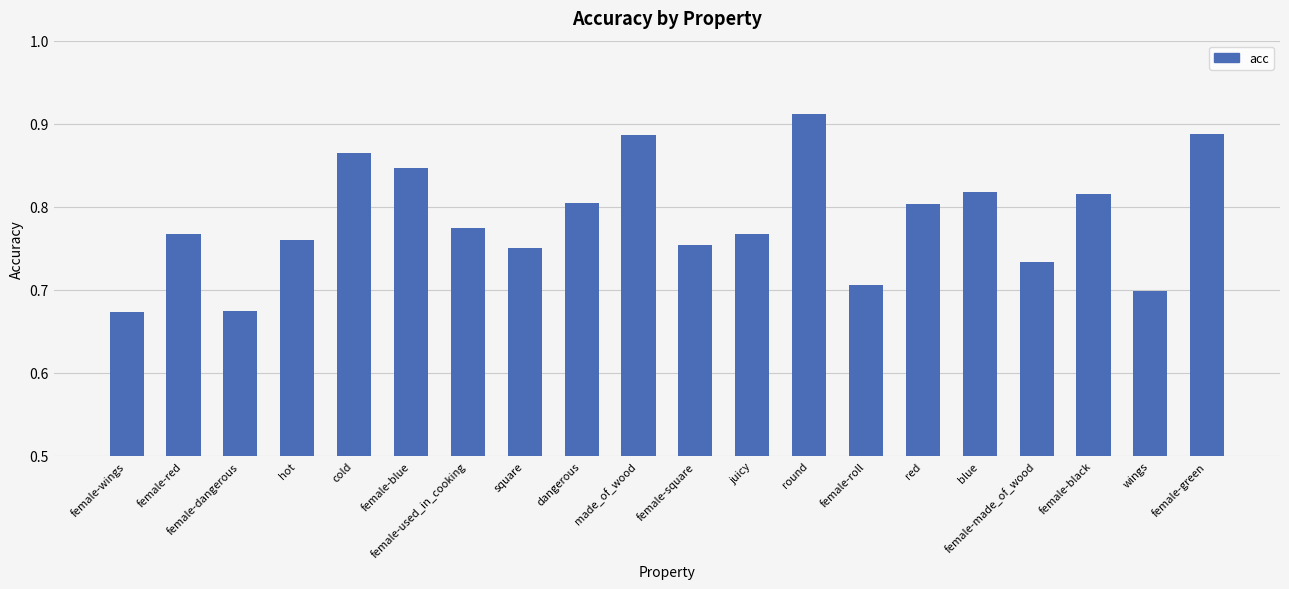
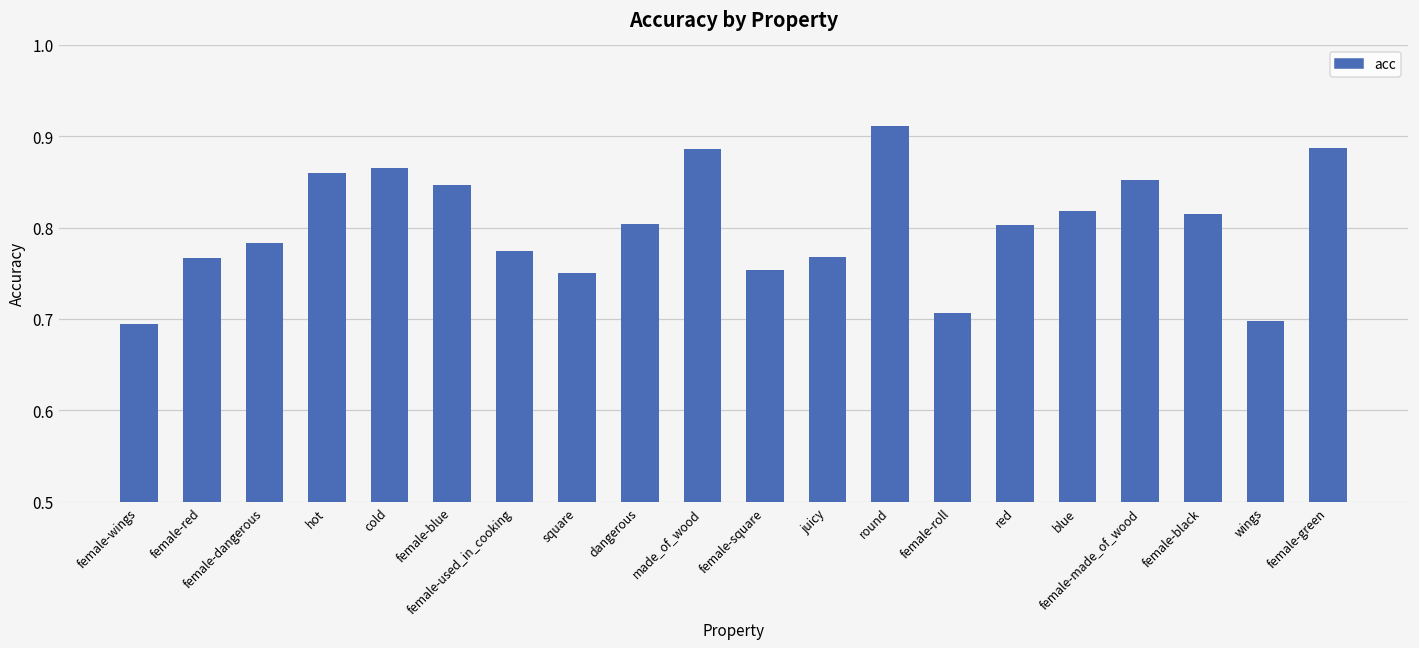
  {
-   "female-wings": 0.67,
+   "female-wings": 0.69,
    "female-red": 0.77,
-   "female-dangerous": 0.67,
-   "hot": 0.76,
+   "female-dangerous": 0.78,
+   "hot": 0.86,
    "cold": 0.86,
    "female-blue": 0.85,
    "female-used_in_cooking": 0.77,
    "square": 0.75,
    "dangerous": 0.80,
    "made_of_wood": 0.89,
    "female-square": 0.75,
    "juicy": 0.77,
    "round": 0.91,
    "female-roll": 0.71,
    "red": 0.80,
    "blue": 0.82,
-   "female-made_of_wood": 0.73,
+   "female-made_of_wood": 0.85,
    "female-black": 0.81,
    "wings": 0.70,
    "female-green": 0.89
  }
